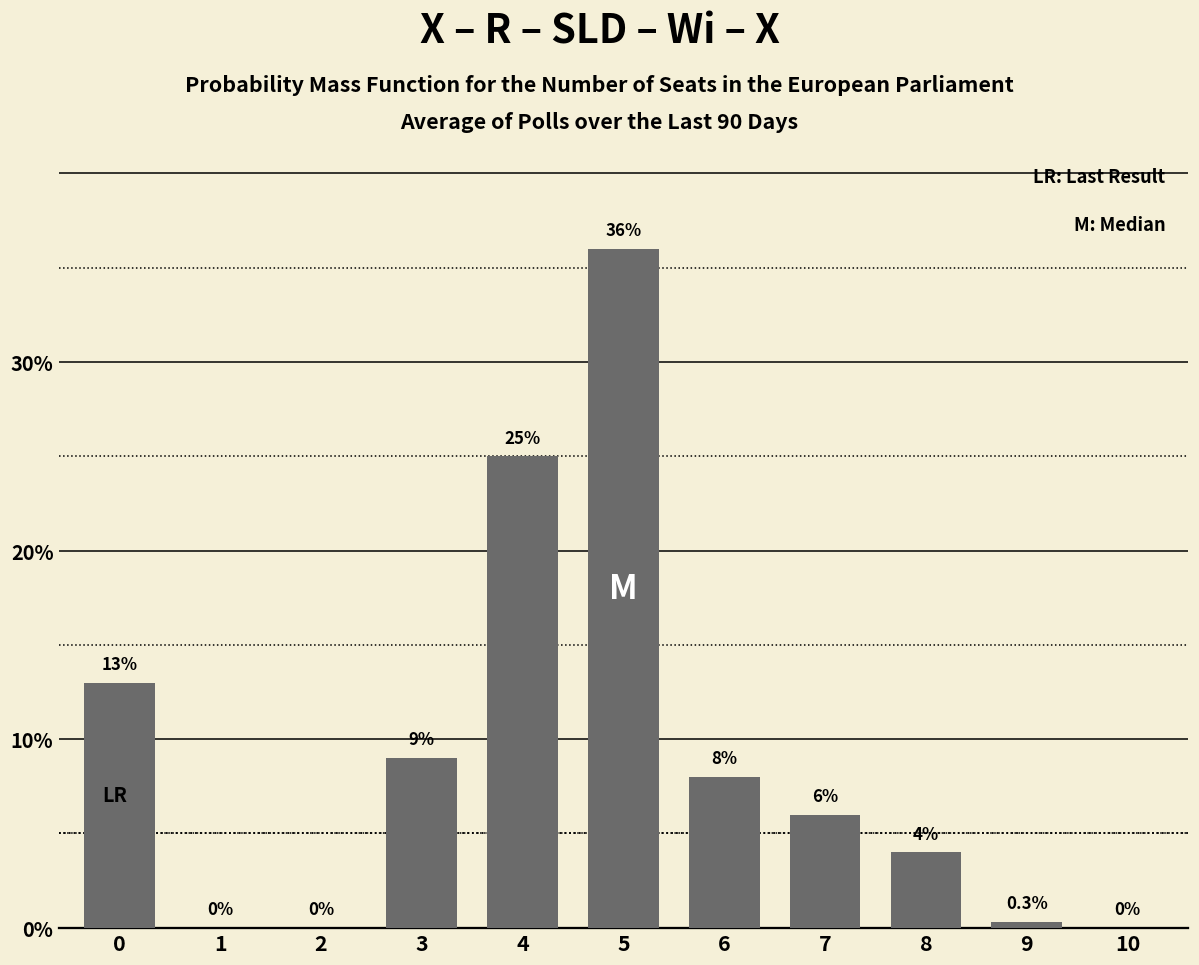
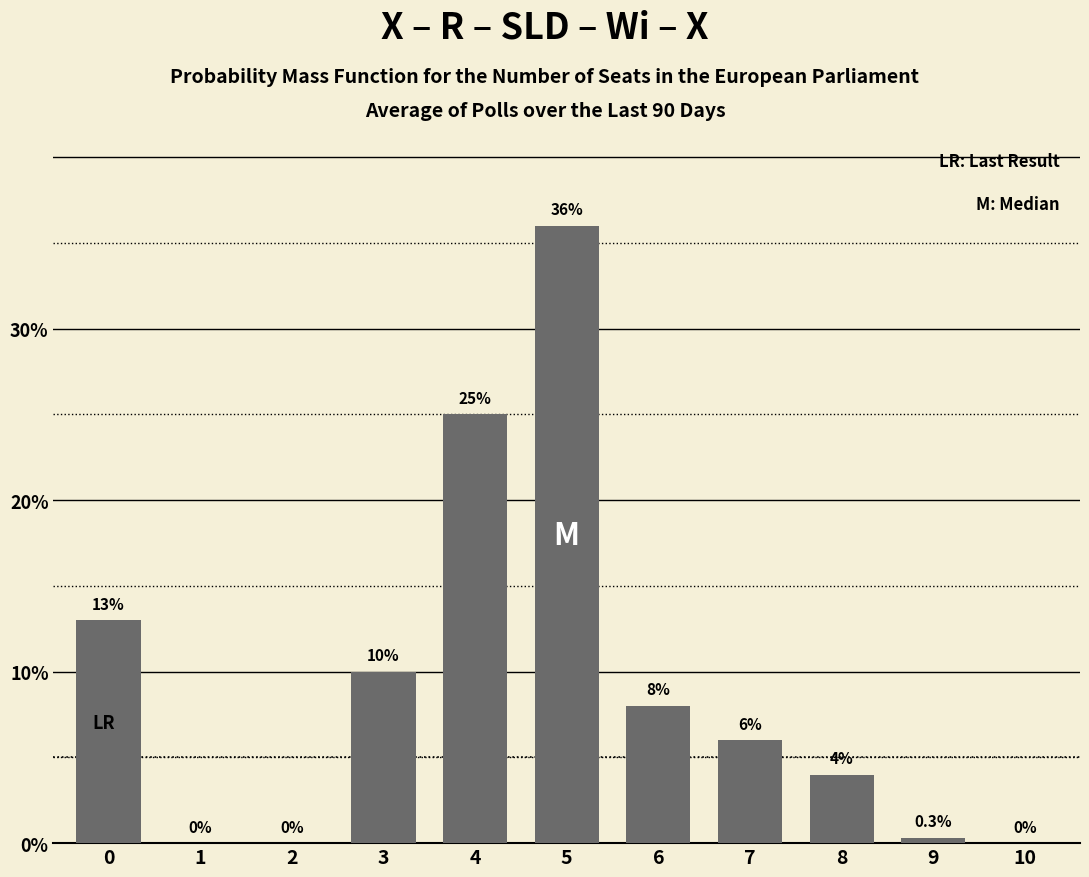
  {
    "0": "13%",
    "1": "0%",
    "2": "0%",
-   "3": "9%",
+   "3": "10%",
    "4": "25%",
    "5": "36%",
    "6": "8%",
    "7": "6%",
    "8": "4%",
    "9": "0.3%",
    "10": "0%"
  }
